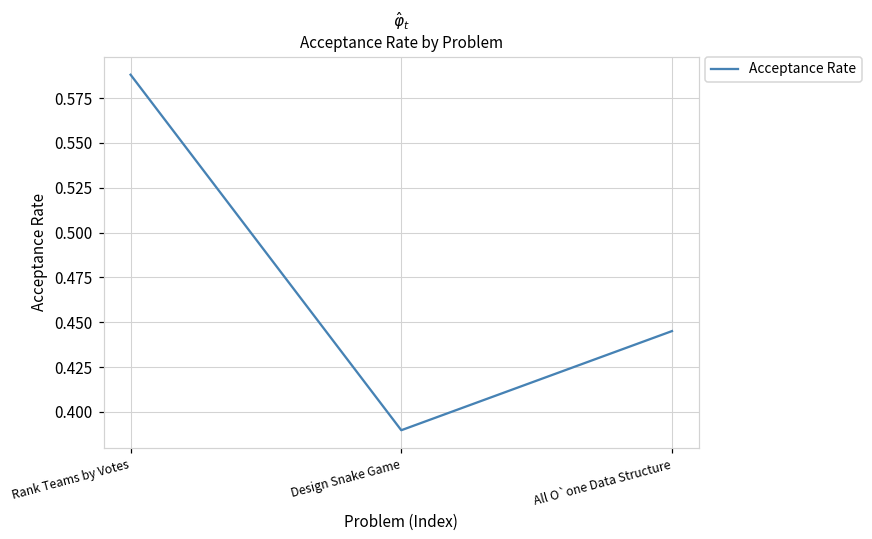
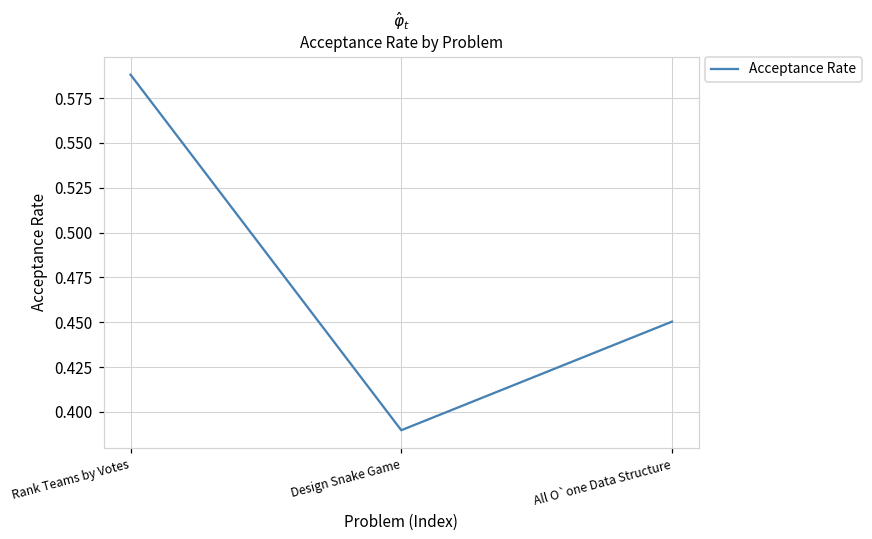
  {
    "Rank Teams by Votes": 0.588,
    "Design Snake Game": 0.390,
-   "All O`one Data Structure": 0.445
+   "All O`one Data Structure": 0.450
  }
